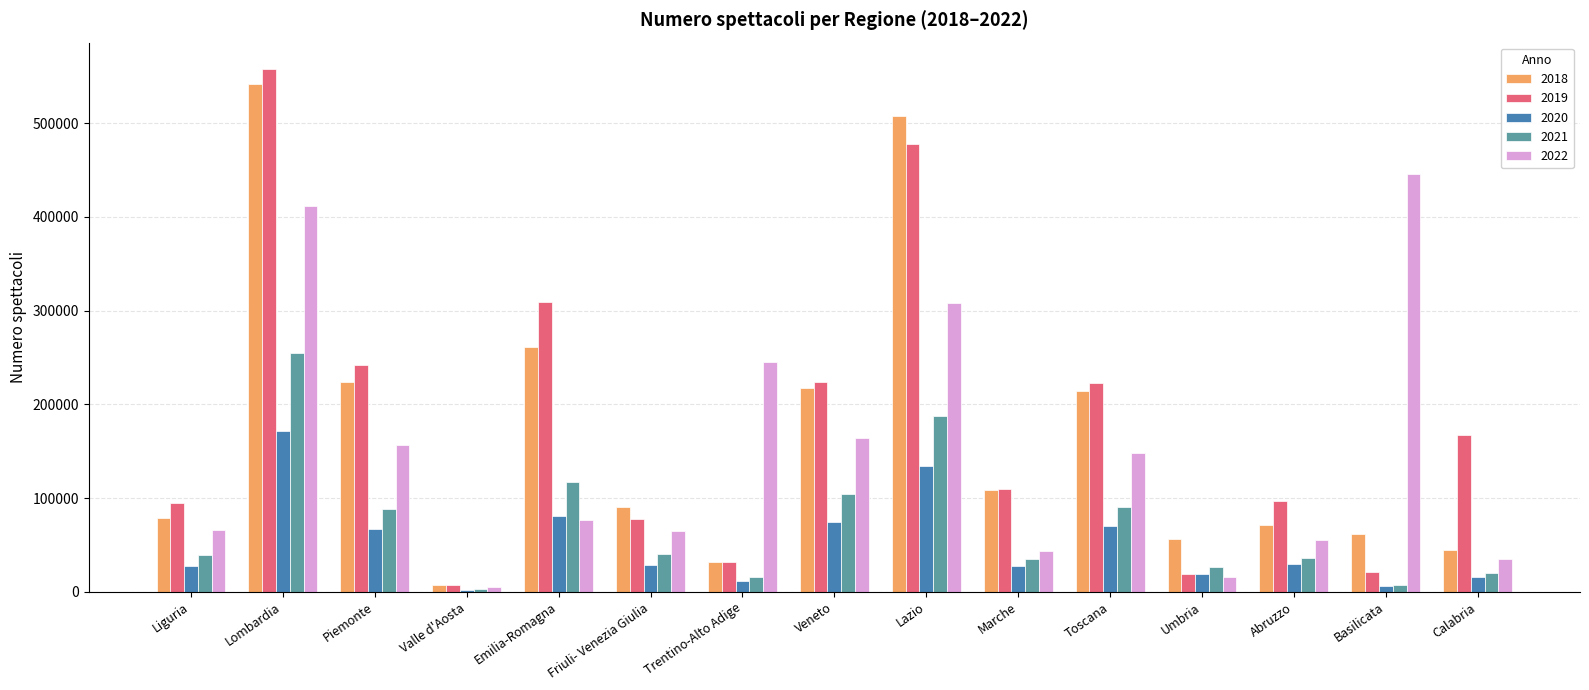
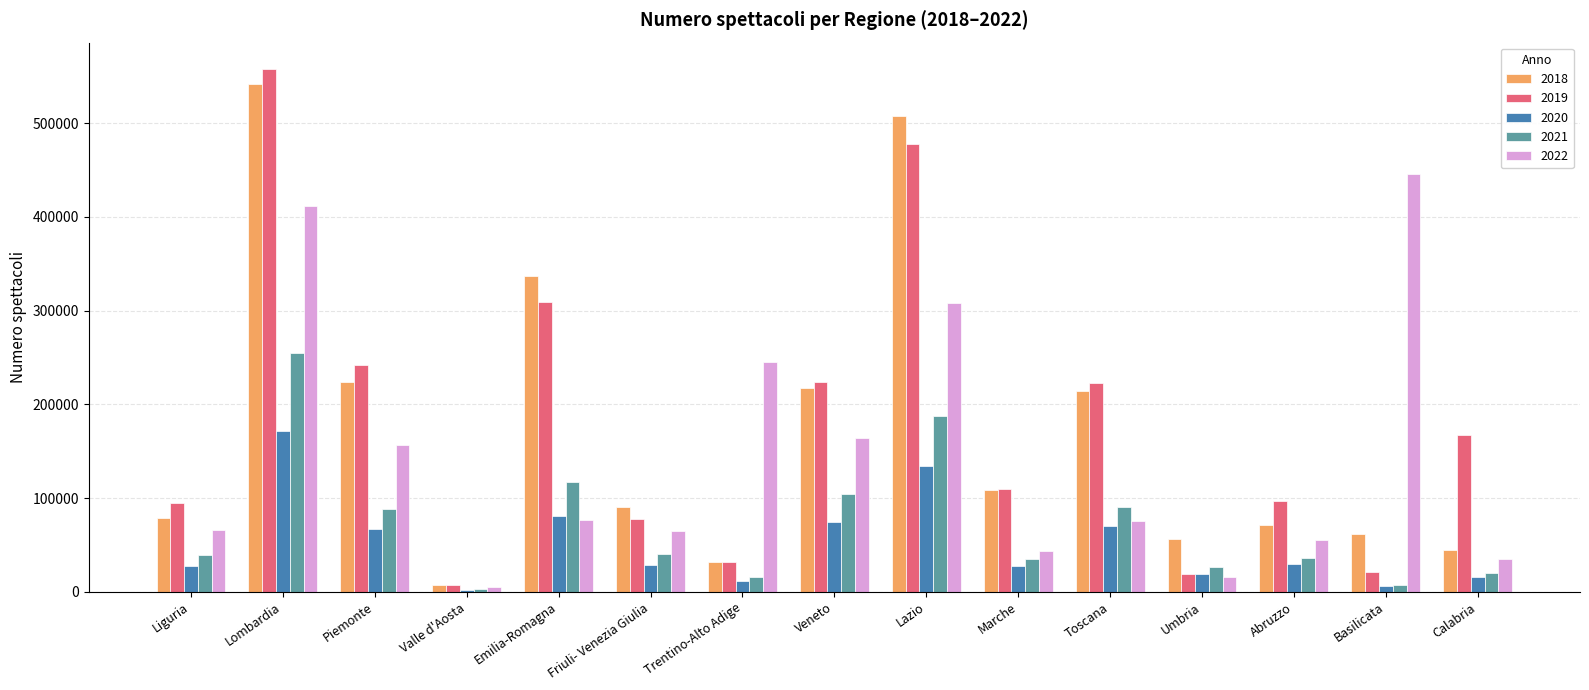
  {
    "2018": {
      "Liguria": 80000,
      "Lombardia": 540000,
      "Piemonte": 220000,
      "Valle d'Aosta": 10000,
-     "Emilia-Romagna": 260000,
+     "Emilia-Romagna": 340000,
      "Friuli- Venezia Giulia": 90000,
      "Trentino-Alto Adige": 30000,
      "Veneto": 220000,
      "Lazio": 510000,
      "Marche": 110000,
      "Toscana": 210000,
      "Umbria": 60000,
      "Abruzzo": 70000,
      "Basilicata": 60000,
      "Calabria": 40000
    },
    "2019": {
      "Liguria": 90000,
      "Lombardia": 560000,
      "Piemonte": 240000,
      "Valle d'Aosta": 10000,
      "Emilia-Romagna": 310000,
      "Friuli- Venezia Giulia": 80000,
      "Trentino-Alto Adige": 30000,
      "Veneto": 220000,
      "Lazio": 480000,
      "Marche": 110000,
      "Toscana": 220000,
      "Umbria": 20000,
      "Abruzzo": 100000,
      "Basilicata": 20000,
      "Calabria": 170000
    },
    "2022": {
      "Liguria": 70000,
      "Lombardia": 410000,
      "Piemonte": 160000,
      "Valle d'Aosta": 10000,
      "Emilia-Romagna": 80000,
      "Friuli- Venezia Giulia": 60000,
      "Trentino-Alto Adige": 250000,
      "Veneto": 160000,
      "Lazio": 310000,
      "Marche": 40000,
-     "Toscana": 150000,
+     "Toscana": 80000,
      "Umbria": 20000,
      "Abruzzo": 60000,
      "Basilicata": 450000,
      "Calabria": 30000
    }
  }
